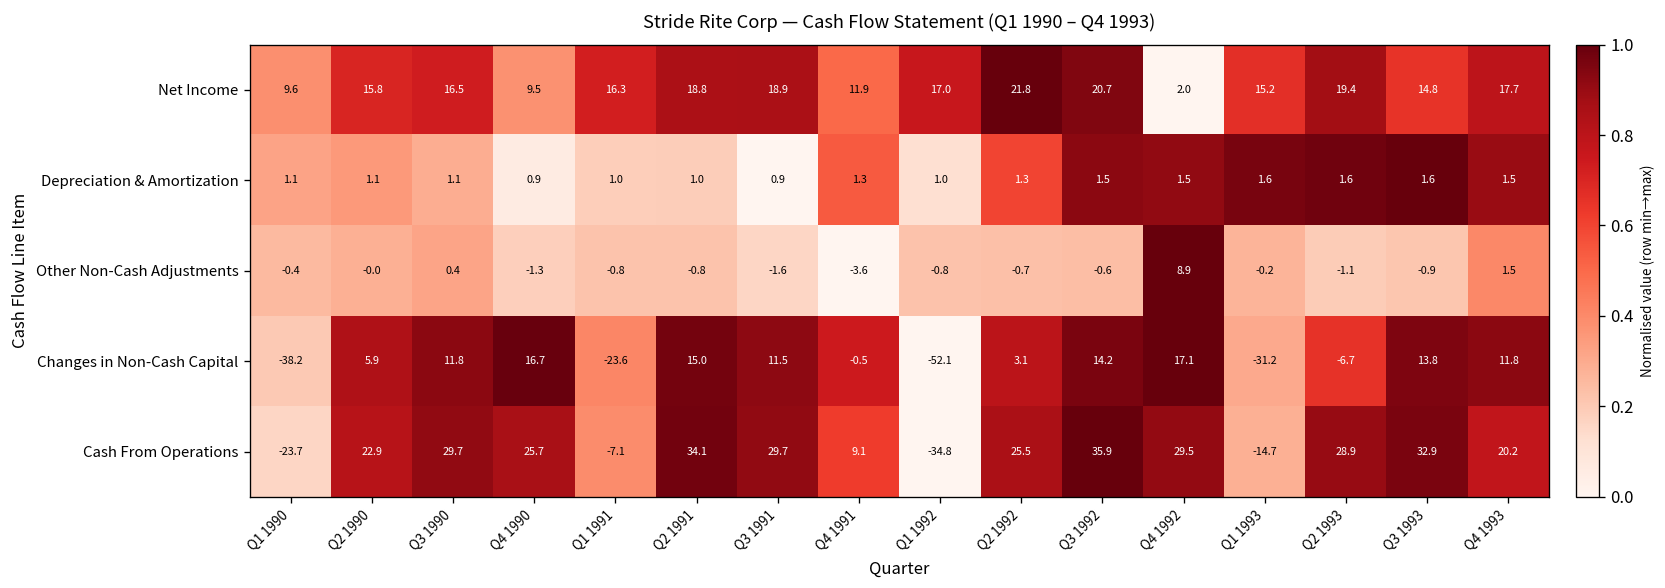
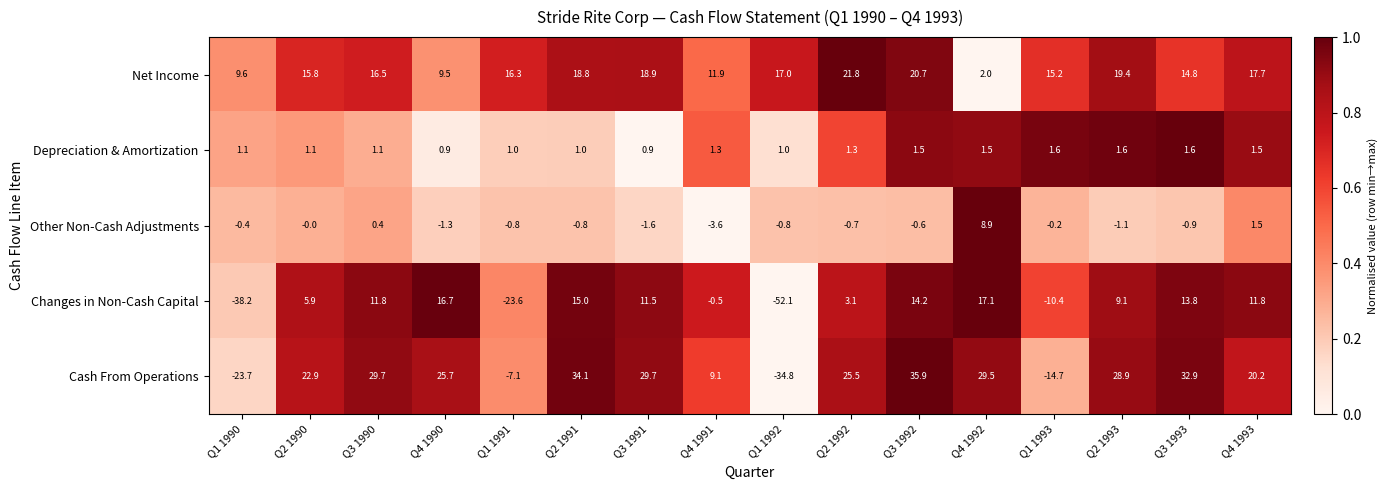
  {
    "Net Income": {
      "Q1 1990": 9.6,
      "Q2 1990": 15.8,
      "Q3 1990": 16.5,
      "Q4 1990": 9.5,
      "Q1 1991": 16.3,
      "Q2 1991": 18.8,
      "Q3 1991": 18.9,
      "Q4 1991": 11.9,
      "Q1 1992": 17.0,
      "Q2 1992": 21.8,
      "Q3 1992": 20.7,
      "Q4 1992": 2.0,
      "Q1 1993": 15.2,
      "Q2 1993": 19.4,
      "Q3 1993": 14.8,
      "Q4 1993": 17.7
    },
    "Depreciation & Amortization": {
      "Q1 1990": 1.1,
      "Q2 1990": 1.1,
      "Q3 1990": 1.1,
      "Q4 1990": 0.9,
      "Q1 1991": 1.0,
      "Q2 1991": 1.0,
      "Q3 1991": 0.9,
      "Q4 1991": 1.3,
      "Q1 1992": 1.0,
      "Q2 1992": 1.3,
      "Q3 1992": 1.5,
      "Q4 1992": 1.5,
      "Q1 1993": 1.6,
      "Q2 1993": 1.6,
      "Q3 1993": 1.6,
      "Q4 1993": 1.5
    },
    "Other Non-Cash Adjustments": {
      "Q1 1990": -0.4,
      "Q2 1990": -0.0,
      "Q3 1990": 0.4,
      "Q4 1990": -1.3,
      "Q1 1991": -0.8,
      "Q2 1991": -0.8,
      "Q3 1991": -1.6,
      "Q4 1991": -3.6,
      "Q1 1992": -0.8,
      "Q2 1992": -0.7,
      "Q3 1992": -0.6,
      "Q4 1992": 8.9,
      "Q1 1993": -0.2,
      "Q2 1993": -1.1,
      "Q3 1993": -0.9,
      "Q4 1993": 1.5
    },
    "Changes in Non-Cash Capital": {
      "Q1 1990": -38.2,
      "Q2 1990": 5.9,
      "Q3 1990": 11.8,
      "Q4 1990": 16.7,
      "Q1 1991": -23.6,
      "Q2 1991": 15.0,
      "Q3 1991": 11.5,
      "Q4 1991": -0.5,
      "Q1 1992": -52.1,
      "Q2 1992": 3.1,
      "Q3 1992": 14.2,
      "Q4 1992": 17.1,
-     "Q1 1993": -31.2,
-     "Q2 1993": -6.7,
+     "Q1 1993": -10.4,
+     "Q2 1993": 9.1,
      "Q3 1993": 13.8,
      "Q4 1993": 11.8
    },
    "Cash From Operations": {
      "Q1 1990": -23.7,
      "Q2 1990": 22.9,
      "Q3 1990": 29.7,
      "Q4 1990": 25.7,
      "Q1 1991": -7.1,
      "Q2 1991": 34.1,
      "Q3 1991": 29.7,
      "Q4 1991": 9.1,
      "Q1 1992": -34.8,
      "Q2 1992": 25.5,
      "Q3 1992": 35.9,
      "Q4 1992": 29.5,
      "Q1 1993": -14.7,
      "Q2 1993": 28.9,
      "Q3 1993": 32.9,
      "Q4 1993": 20.2
    }
  }
